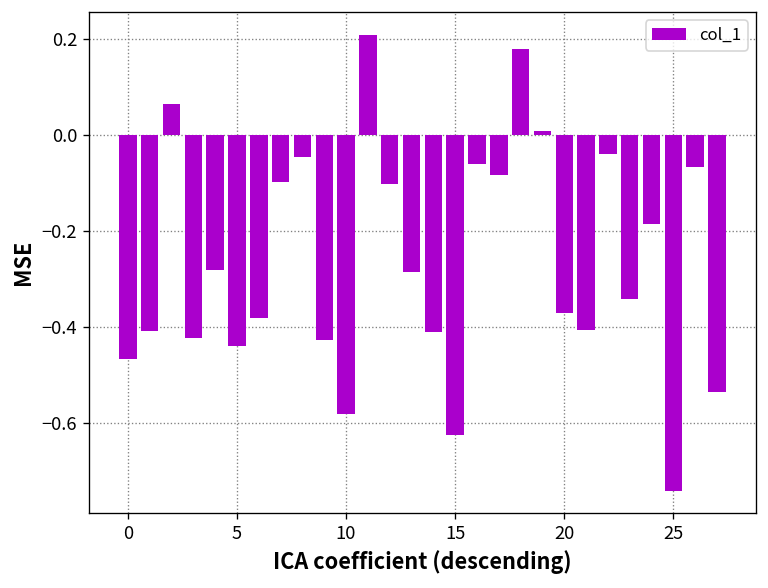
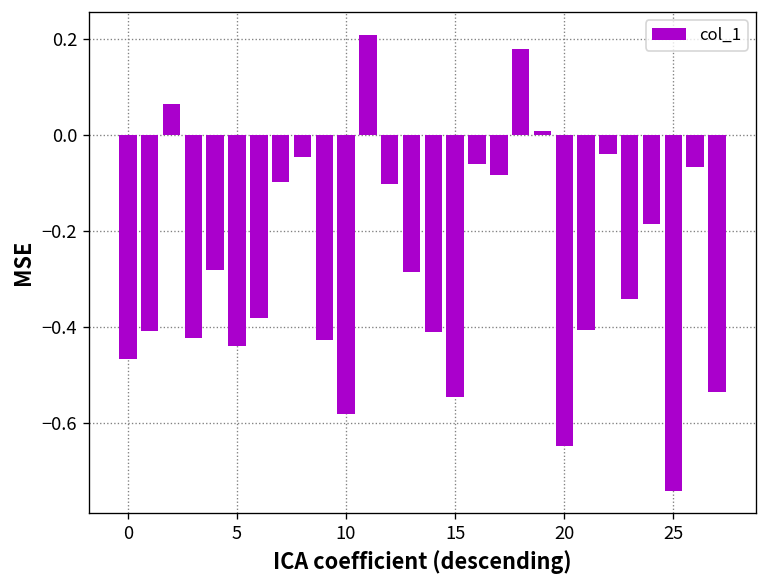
  {
    "0": -0.47,
    "5": -0.44,
    "10": -0.58,
-   "15": -0.63,
-   "20": -0.37,
+   "15": -0.55,
+   "20": -0.65,
    "25": -0.74
  }
